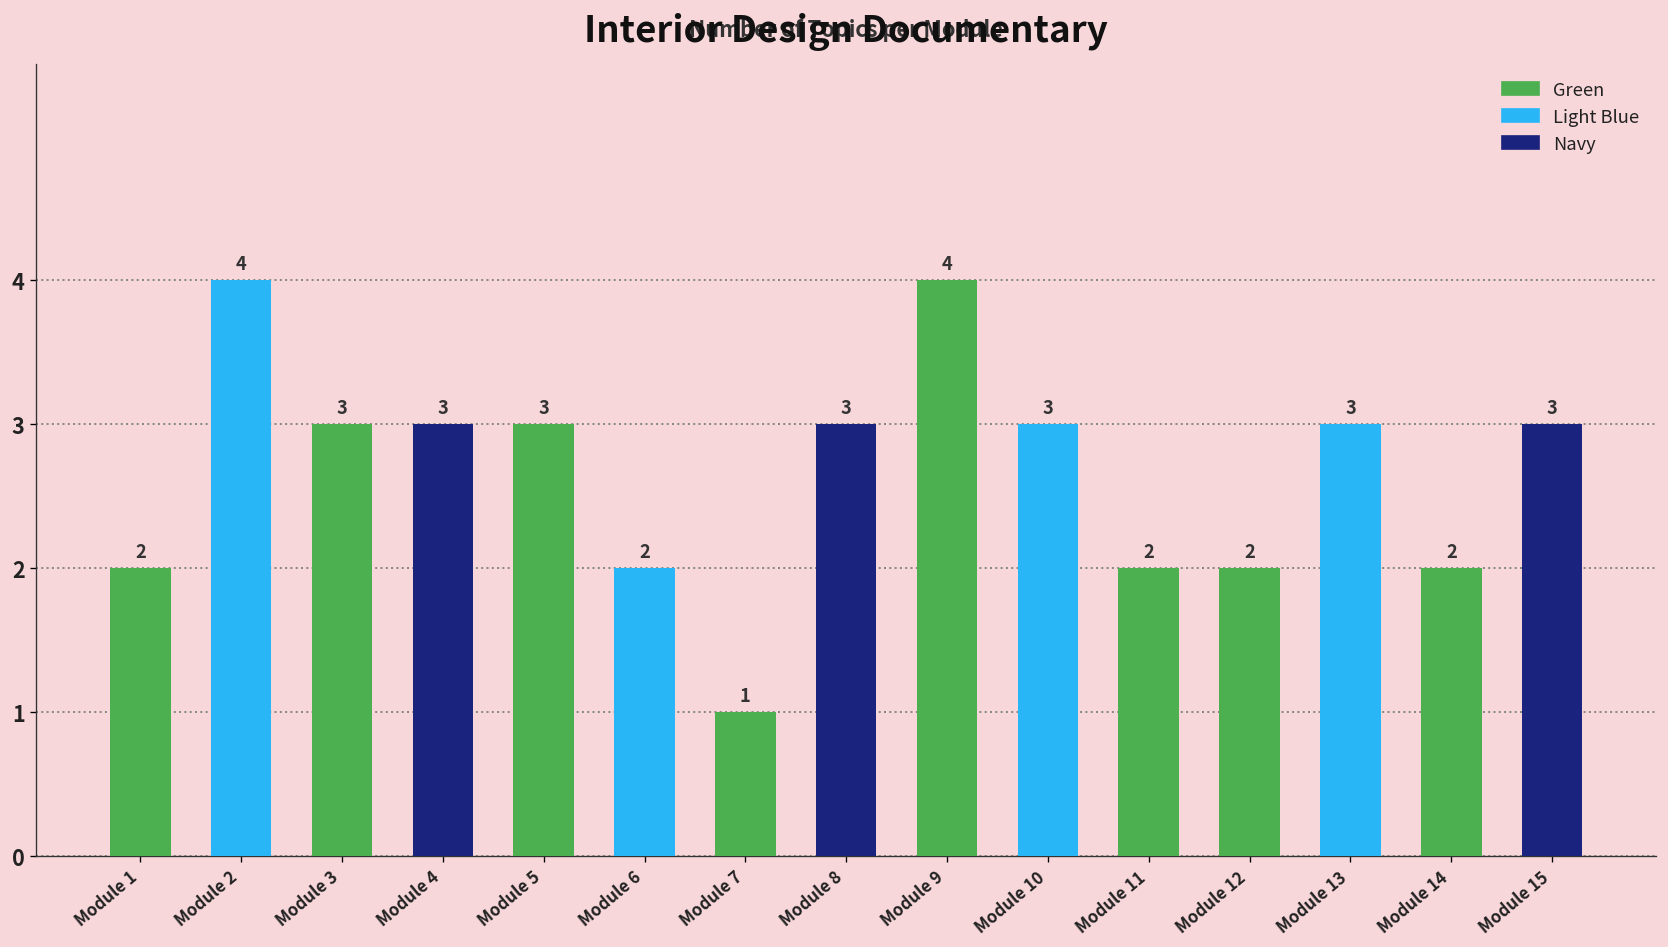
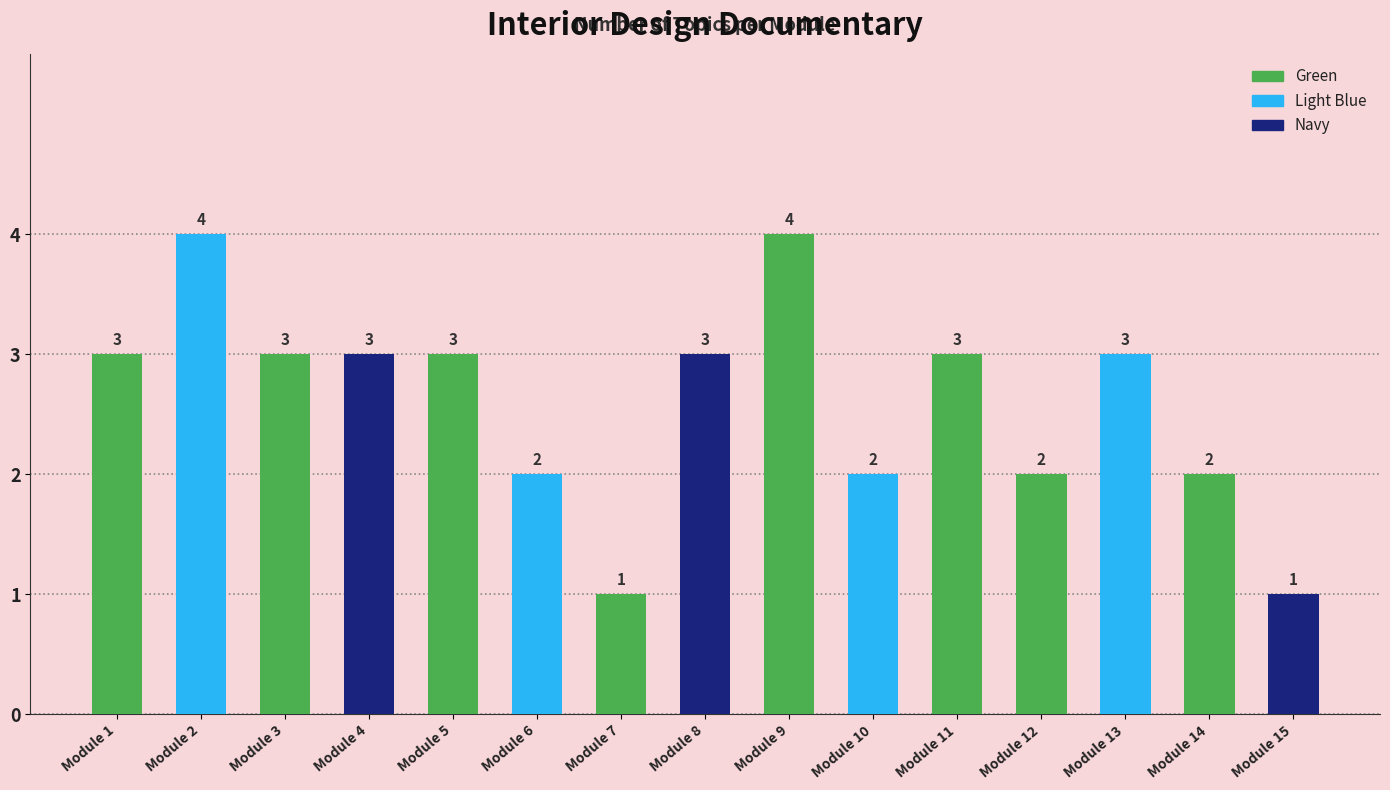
  {
-   "Module 1": 2,
+   "Module 1": 3,
    "Module 2": 4,
    "Module 3": 3,
    "Module 4": 3,
    "Module 5": 3,
    "Module 6": 2,
    "Module 7": 1,
    "Module 8": 3,
    "Module 9": 4,
-   "Module 10": 3,
-   "Module 11": 2,
+   "Module 10": 2,
+   "Module 11": 3,
    "Module 12": 2,
    "Module 13": 3,
    "Module 14": 2,
-   "Module 15": 3
+   "Module 15": 1
  }
